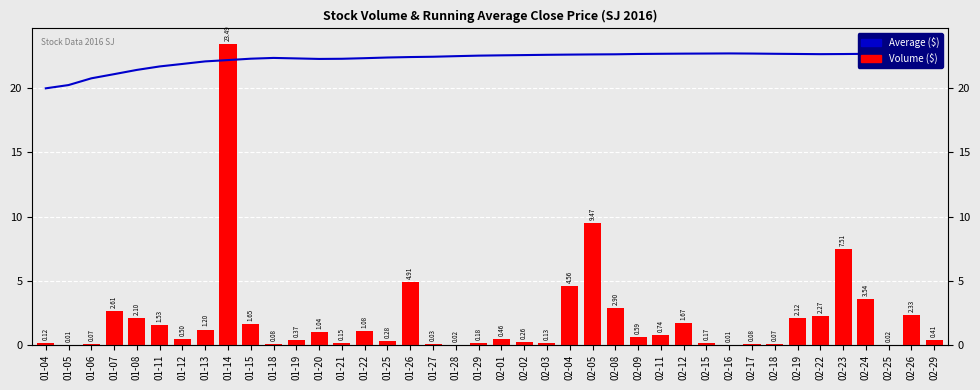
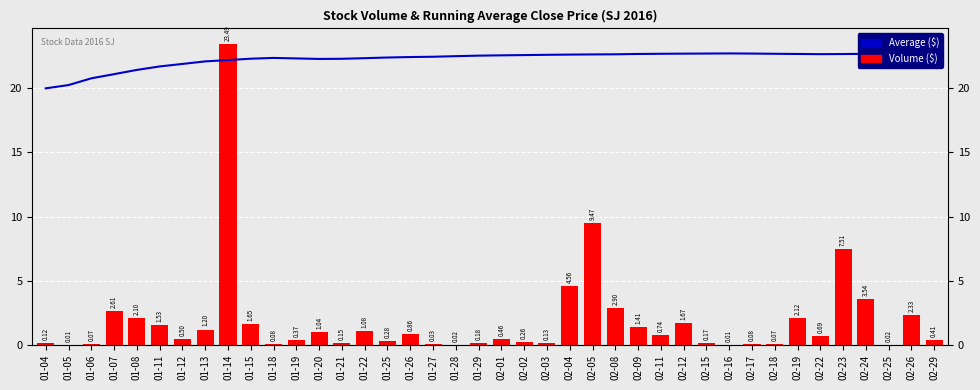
  {
    "Average ($)": {
      "01-04": 20.0,
      "01-05": 20.3,
      "01-06": 20.8,
      "01-07": 21.1,
      "01-08": 21.4,
      "01-11": 21.7,
      "01-12": 21.9,
      "01-13": 22.1,
      "01-14": 22.2,
      "01-15": 22.3,
      "01-18": 22.4,
      "01-19": 22.3,
      "01-20": 22.3,
      "01-21": 22.3,
      "01-22": 22.4,
      "01-25": 22.4,
      "01-26": 22.4,
      "01-27": 22.5,
      "01-28": 22.5,
      "01-29": 22.5,
      "02-01": 22.6,
      "02-02": 22.6,
      "02-03": 22.6,
      "02-04": 22.6,
      "02-05": 22.6,
      "02-08": 22.7,
      "02-09": 22.7,
      "02-11": 22.7,
      "02-12": 22.7,
      "02-15": 22.7,
      "02-16": 22.7,
      "02-17": 22.7,
      "02-18": 22.7,
      "02-19": 22.7,
      "02-22": 22.7,
      "02-23": 22.7
    },
    "Volume ($)": {
      "01-04": 0.12,
      "01-05": 0.01,
      "01-06": 0.07,
      "01-07": 2.61,
      "01-08": 2.10,
      "01-11": 1.53,
      "01-12": 0.50,
      "01-13": 1.20,
      "01-14": 23.49,
      "01-15": 1.65,
      "01-18": 0.08,
      "01-19": 0.37,
      "01-20": 1.04,
      "01-21": 0.15,
      "01-22": 1.08,
      "01-25": 0.28,
-     "01-26": 4.91,
+     "01-26": 0.86,
      "01-27": 0.03,
      "01-28": 0.02,
      "01-29": 0.18,
      "02-01": 0.46,
      "02-02": 0.26,
      "02-03": 0.13,
      "02-04": 4.56,
      "02-05": 9.47,
      "02-08": 2.90,
-     "02-09": 0.59,
+     "02-09": 1.41,
      "02-11": 0.74,
      "02-12": 1.67,
      "02-15": 0.17,
      "02-16": 0.01,
      "02-17": 0.08,
      "02-18": 0.07,
      "02-19": 2.12,
-     "02-22": 2.27,
+     "02-22": 0.69,
      "02-23": 7.51,
      "02-24": 3.54,
      "02-25": 0.02,
      "02-26": 2.33,
      "02-29": 0.41
    }
  }
